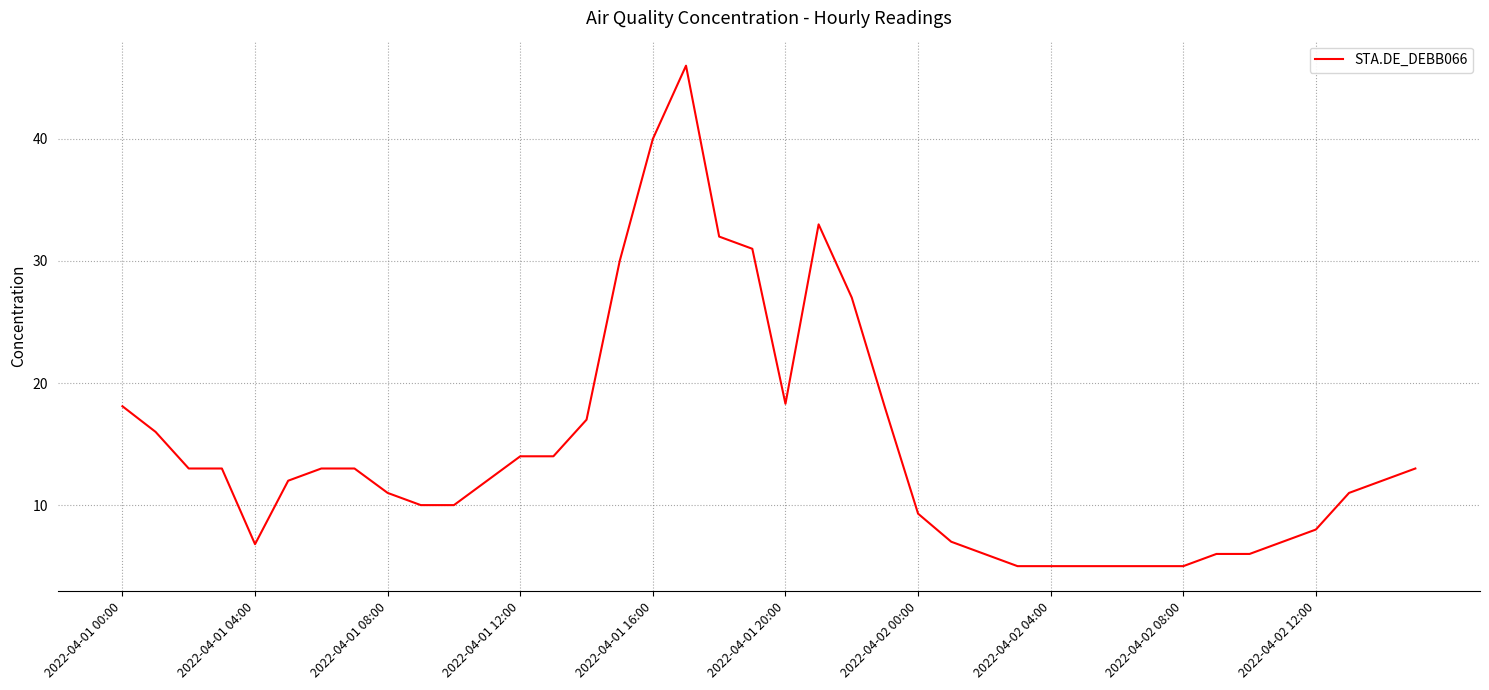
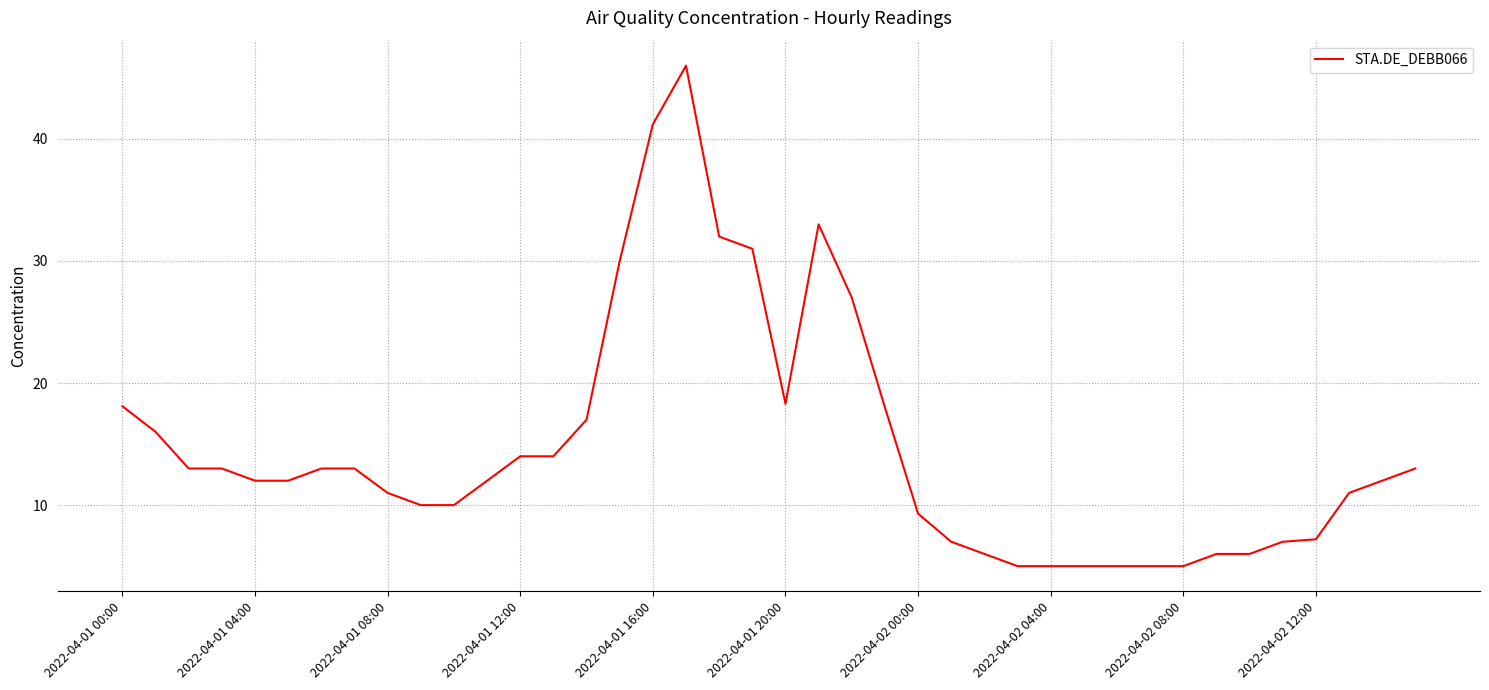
  {
    "2022-04-01 00:00": 18.1,
-   "2022-04-01 04:00": 6.8,
+   "2022-04-01 04:00": 12.0,
    "2022-04-01 08:00": 11.0,
    "2022-04-01 12:00": 14.0,
-   "2022-04-01 16:00": 40.0,
+   "2022-04-01 16:00": 41.2,
    "2022-04-01 20:00": 18.3,
    "2022-04-02 00:00": 9.3,
    "2022-04-02 04:00": 5.0,
    "2022-04-02 08:00": 5.0,
-   "2022-04-02 12:00": 8.0
+   "2022-04-02 12:00": 7.2
  }
